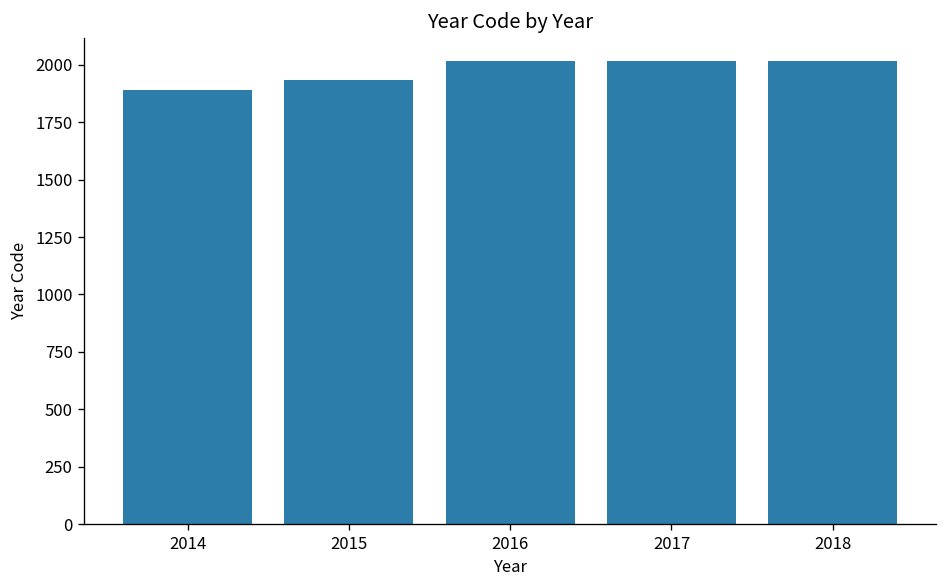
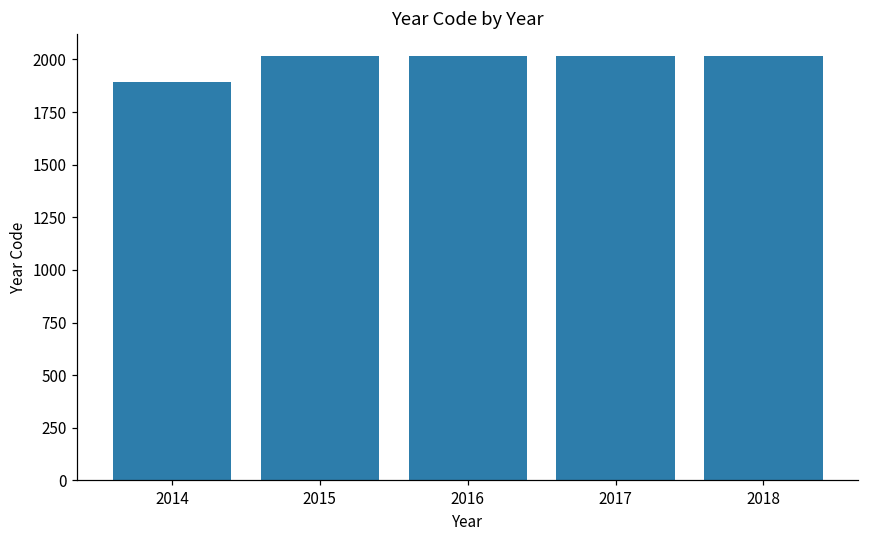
  {
    "2014": 1890,
-   "2015": 1930,
+   "2015": 2020,
    "2016": 2020,
    "2017": 2020,
    "2018": 2020
  }
